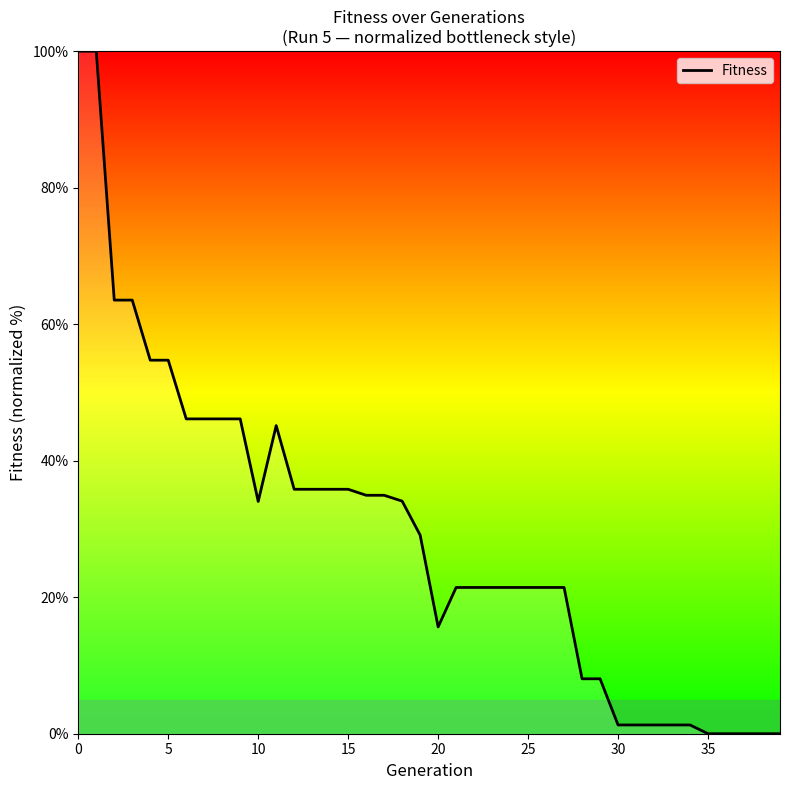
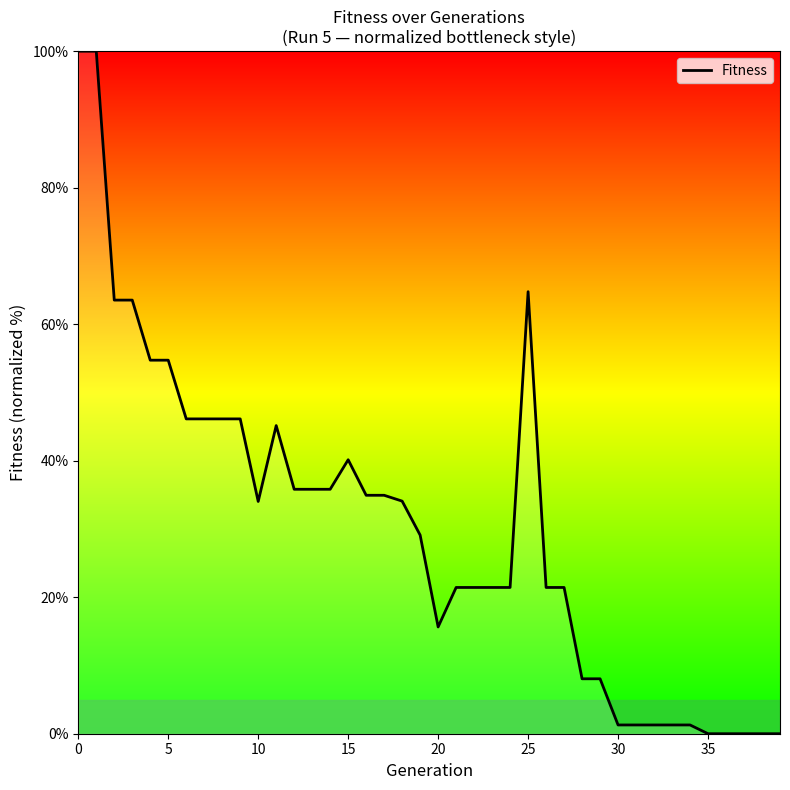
  {
    "0": "100%",
    "5": "55%",
    "10": "34%",
-   "15": "36%",
+   "15": "40%",
    "20": "16%",
-   "25": "21%"
+   "25": "65%"
  }
